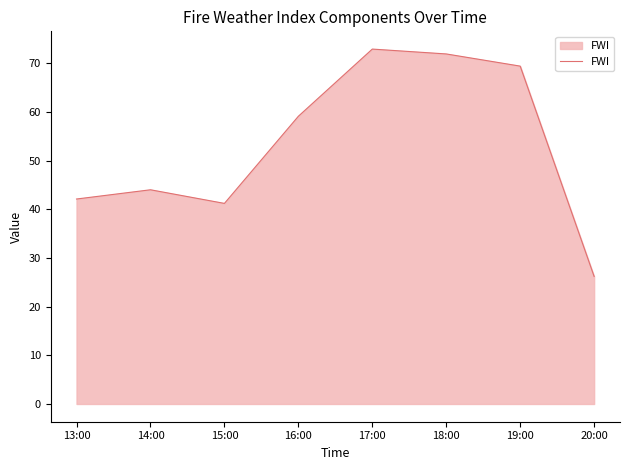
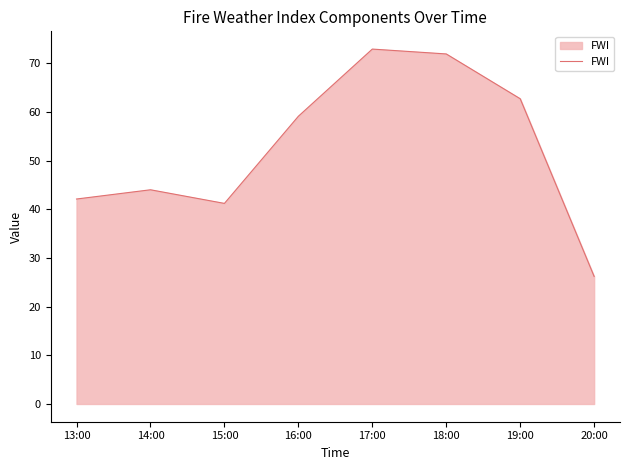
  {
    "13:00": 42,
    "14:00": 44,
    "15:00": 41,
    "16:00": 59,
    "17:00": 73,
    "18:00": 72,
-   "19:00": 69,
+   "19:00": 63,
    "20:00": 26
  }
